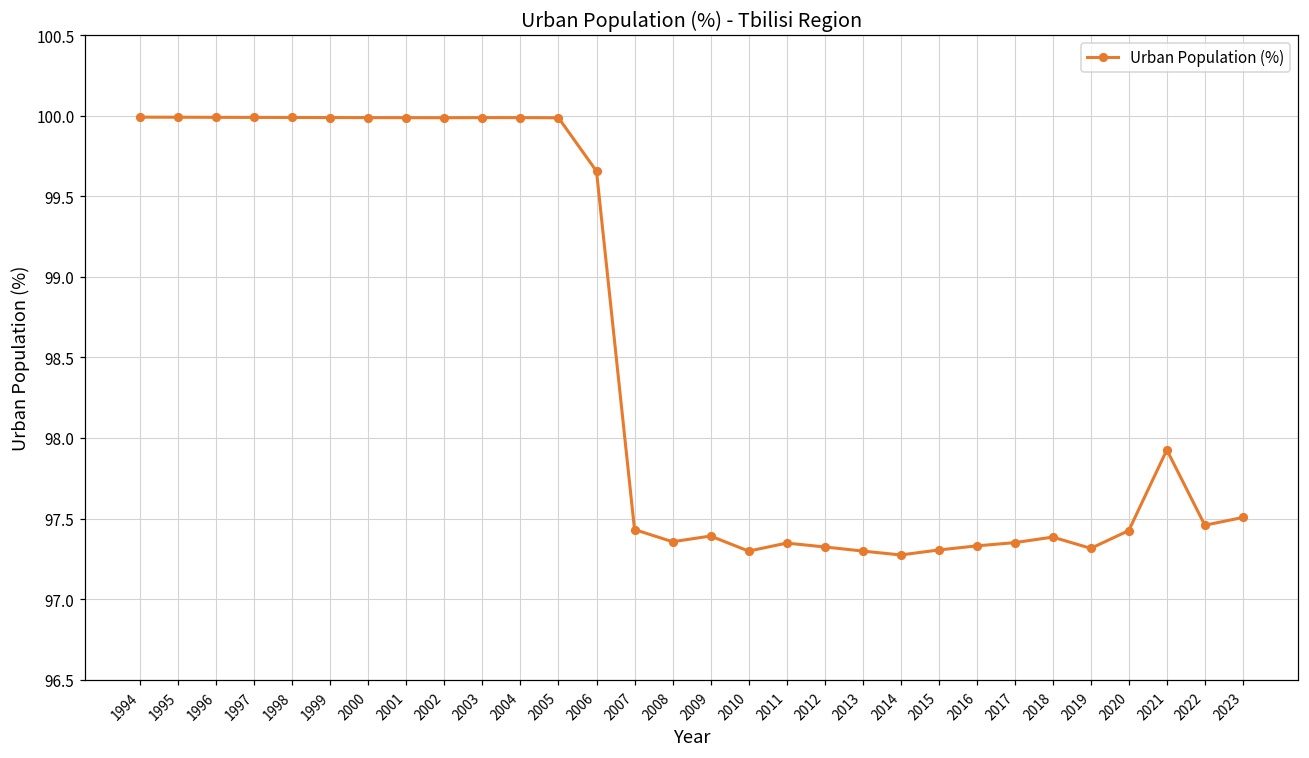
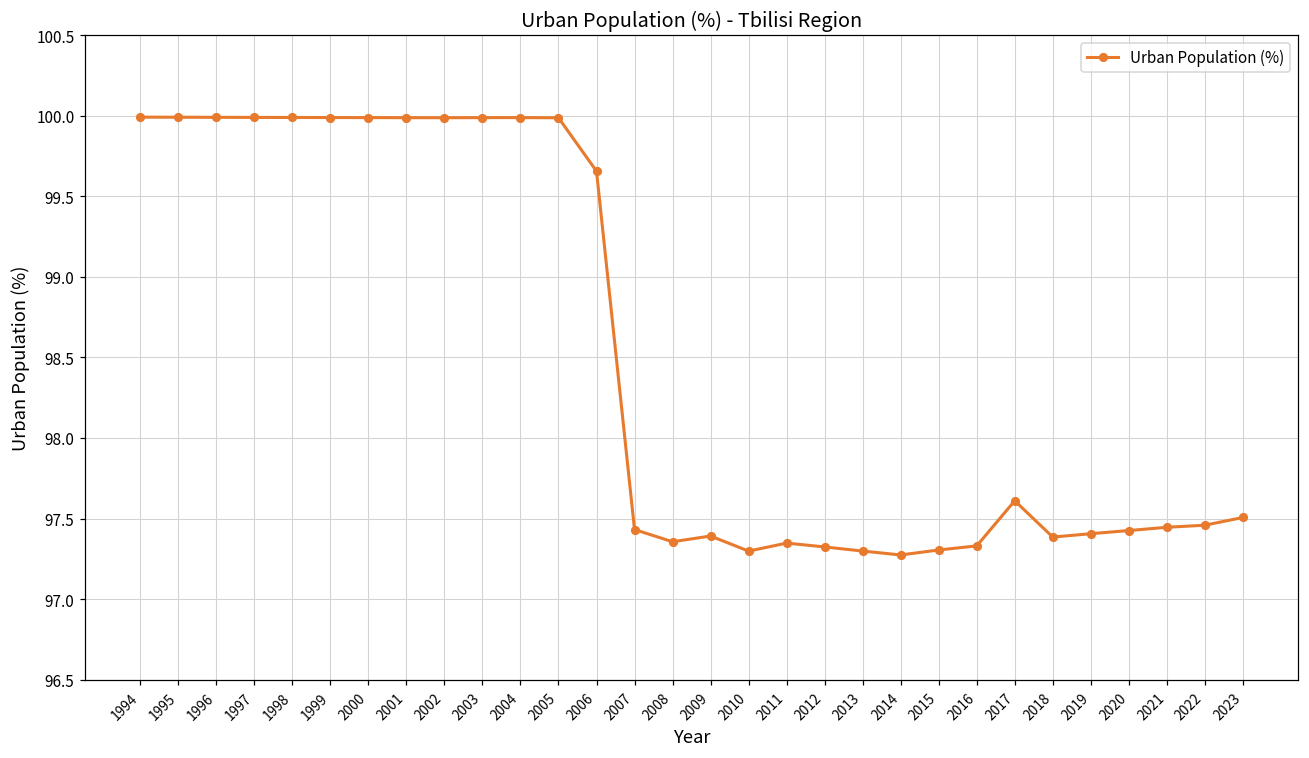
  {
    "1994": 99.99,
    "1995": 99.99,
    "1996": 99.99,
    "1997": 99.99,
    "1998": 99.99,
    "1999": 99.99,
    "2000": 99.99,
    "2001": 99.99,
    "2002": 99.99,
    "2003": 99.99,
    "2004": 99.99,
    "2005": 99.99,
    "2006": 99.66,
    "2007": 97.43,
    "2008": 97.36,
    "2009": 97.39,
    "2010": 97.30,
    "2011": 97.35,
    "2012": 97.32,
    "2013": 97.30,
    "2014": 97.27,
    "2015": 97.30,
    "2016": 97.33,
-   "2017": 97.35,
+   "2017": 97.61,
    "2018": 97.38,
-   "2019": 97.31,
+   "2019": 97.41,
    "2020": 97.43,
-   "2021": 97.93,
+   "2021": 97.45,
    "2022": 97.46,
    "2023": 97.51
  }
